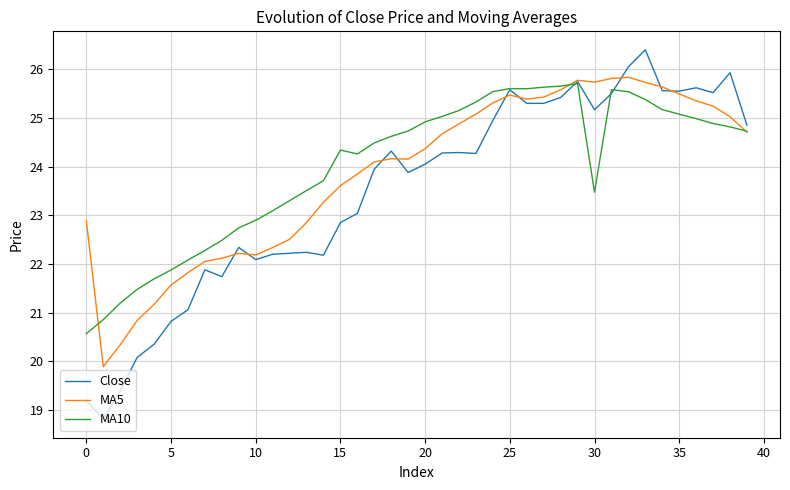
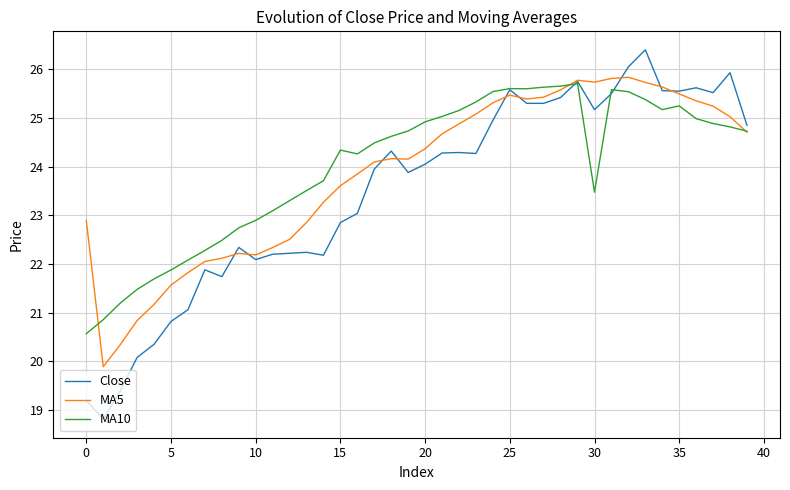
  {
    "Close": {
      "5": 20.8,
      "10": 22.1,
      "15": 22.9,
      "20": 24.1,
      "30": 25.2,
      "35": 25.6
    },
    "MA5": {
      "0": 22.9,
      "5": 21.6,
      "10": 22.2,
      "15": 23.6,
      "20": 24.4,
      "25": 25.5,
      "30": 25.7,
      "35": 25.5
    },
    "MA10": {
      "0": 20.6,
      "5": 21.9,
      "10": 22.9,
      "15": 24.3,
      "20": 24.9,
      "30": 23.5,
-     "35": 25.1
+     "35": 25.2
    }
  }
